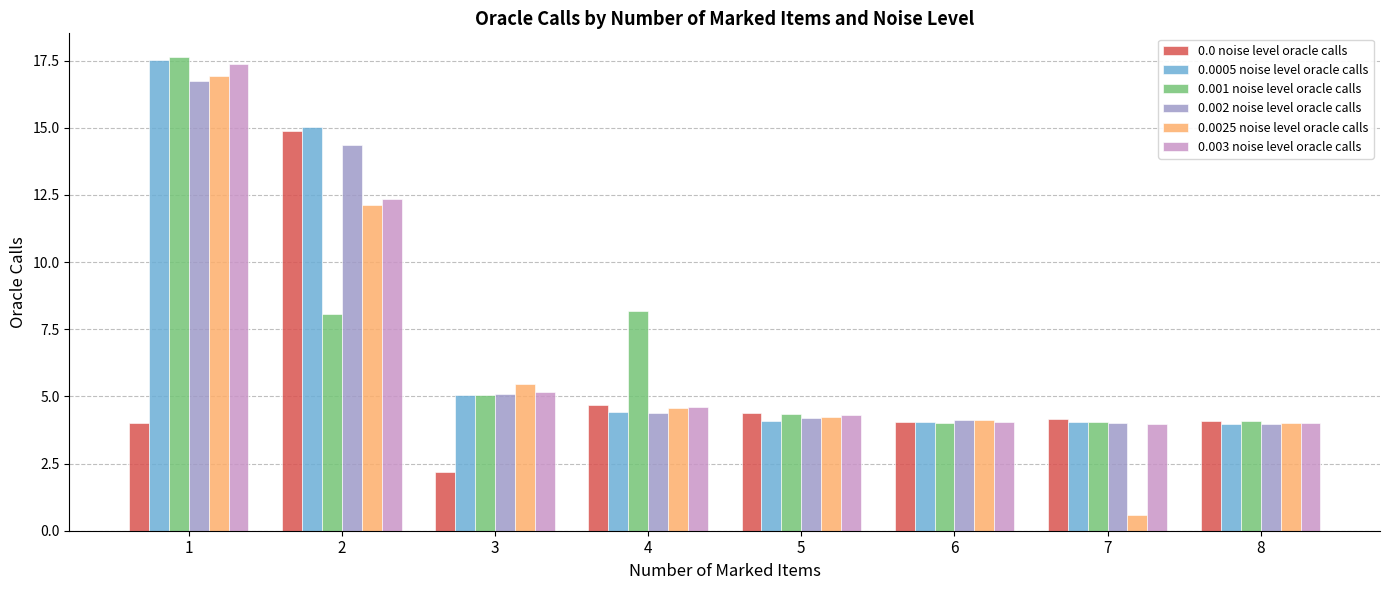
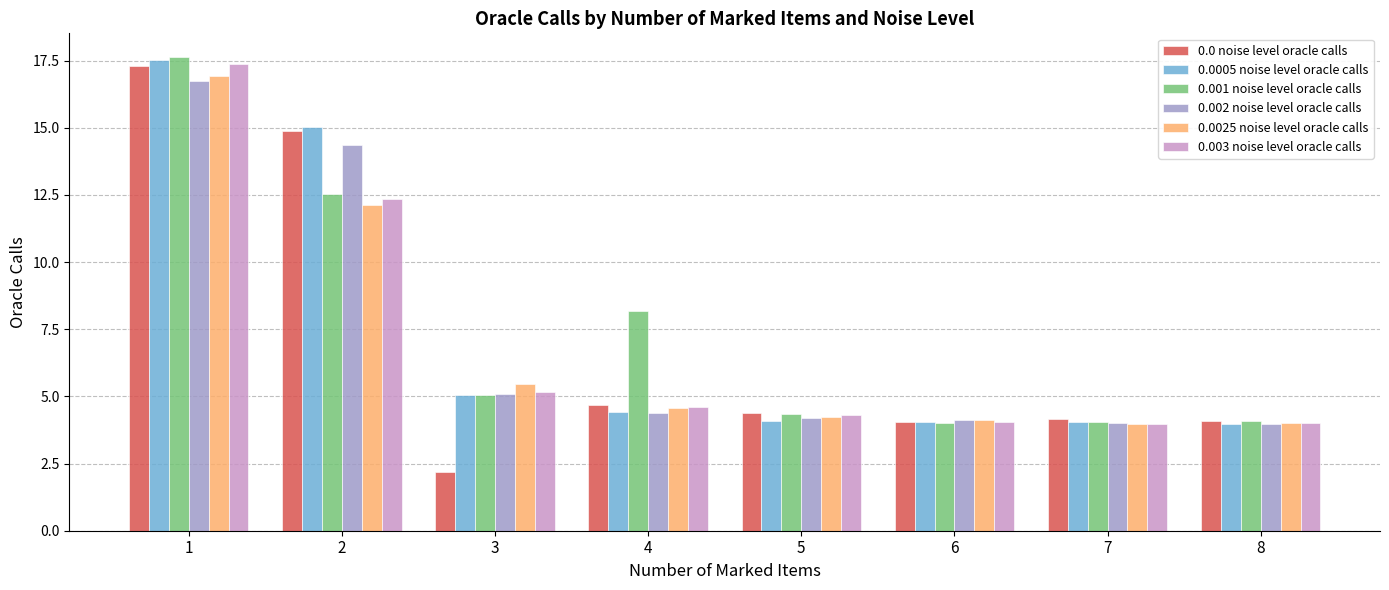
  {
    "0.0 noise level oracle calls": {
-     "1": 4.0,
+     "1": 17.3,
      "2": 14.9,
      "3": 2.2,
      "4": 4.7,
      "5": 4.4,
      "6": 4.1,
      "7": 4.2,
      "8": 4.1
    },
    "0.001 noise level oracle calls": {
      "1": 17.6,
-     "2": 8.1,
+     "2": 12.5,
      "3": 5.0,
      "4": 8.2,
      "5": 4.4,
      "6": 4.0,
      "7": 4.0,
      "8": 4.1
    },
    "0.0025 noise level oracle calls": {
      "1": 16.9,
      "2": 12.1,
      "3": 5.5,
      "4": 4.6,
      "5": 4.2,
      "6": 4.1,
-     "7": 0.6,
+     "7": 4.0,
      "8": 4.0
    }
  }
